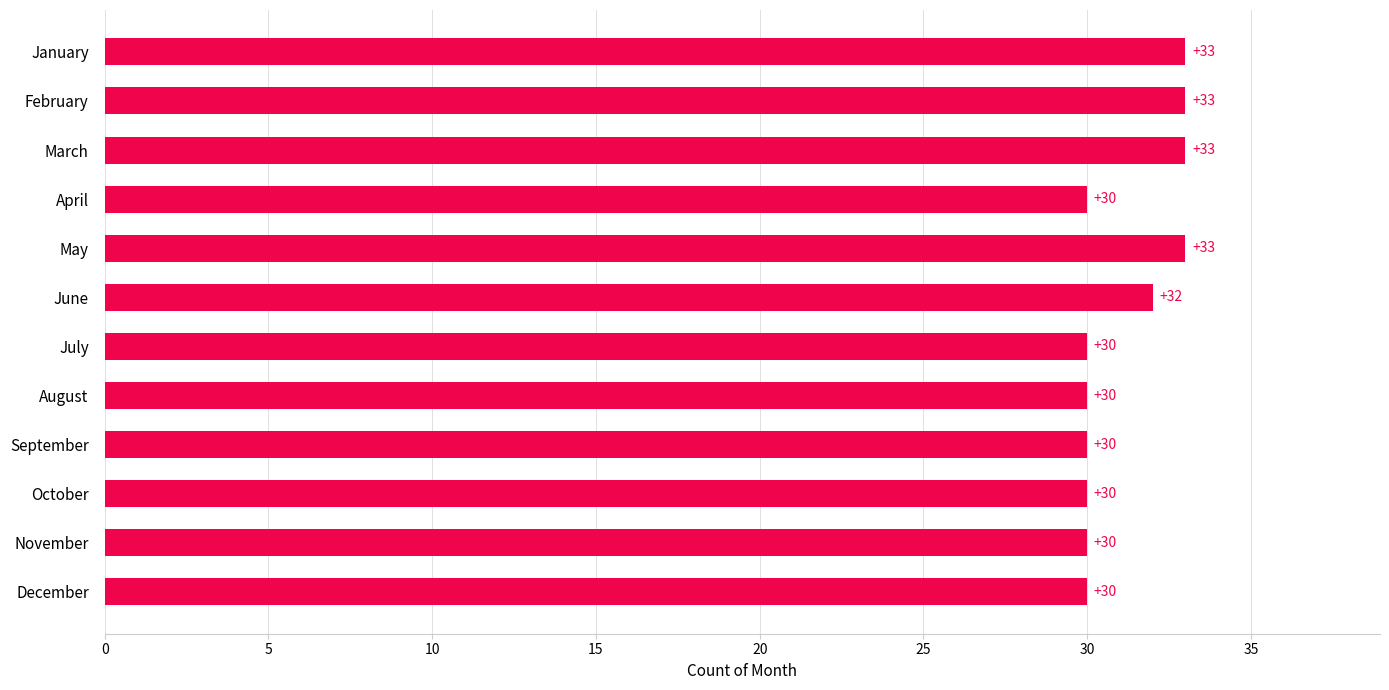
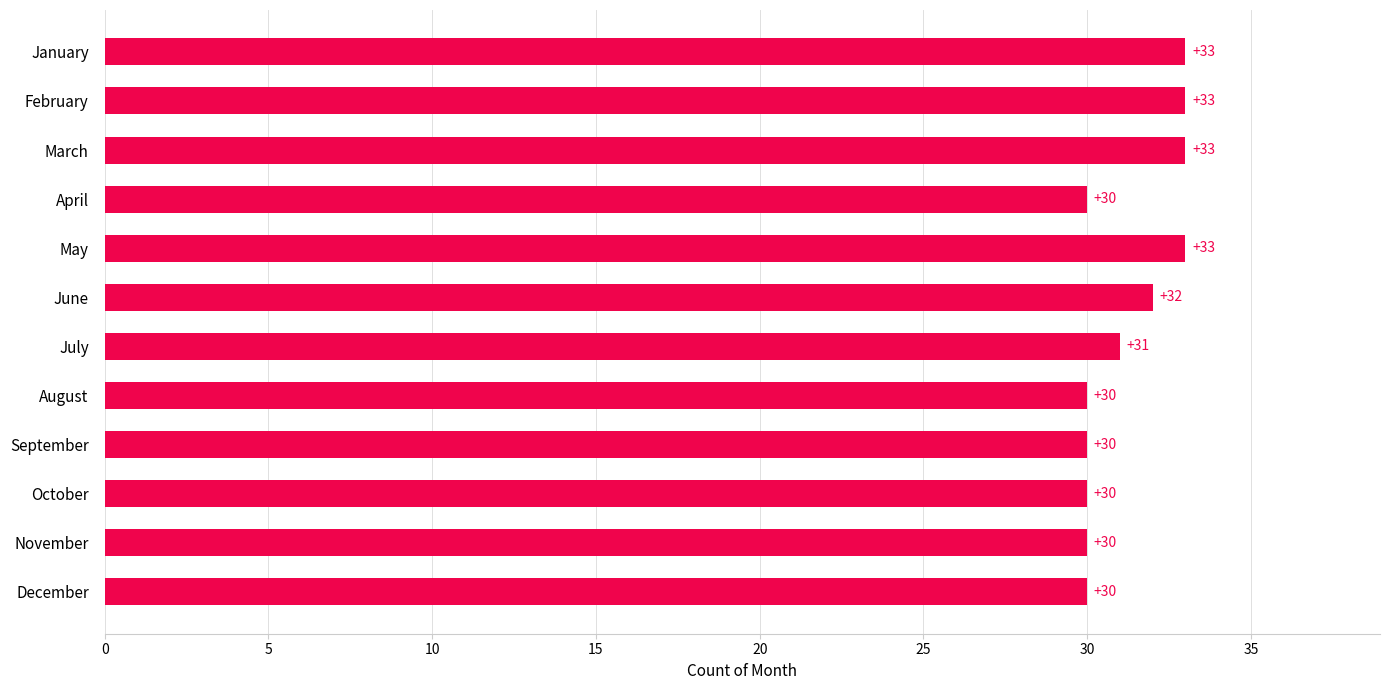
  {
    "January": "+33",
    "February": "+33",
    "March": "+33",
    "April": "+30",
    "May": "+33",
    "June": "+32",
-   "July": "+30",
+   "July": "+31",
    "August": "+30",
    "September": "+30",
    "October": "+30",
    "November": "+30",
    "December": "+30"
  }
